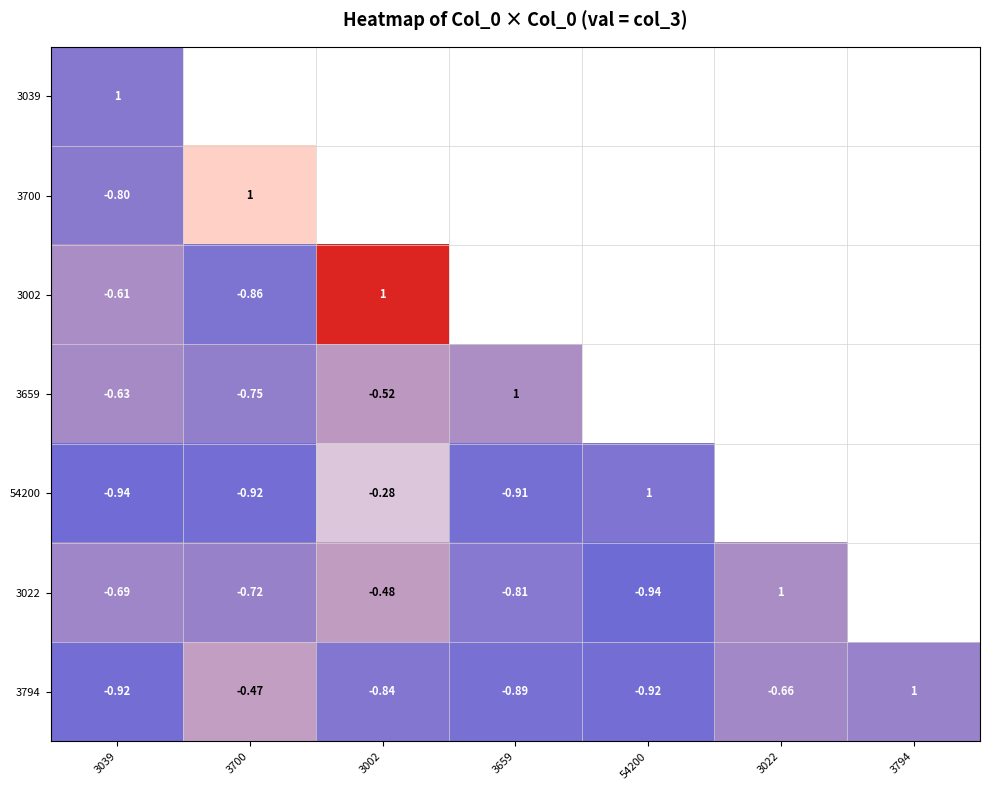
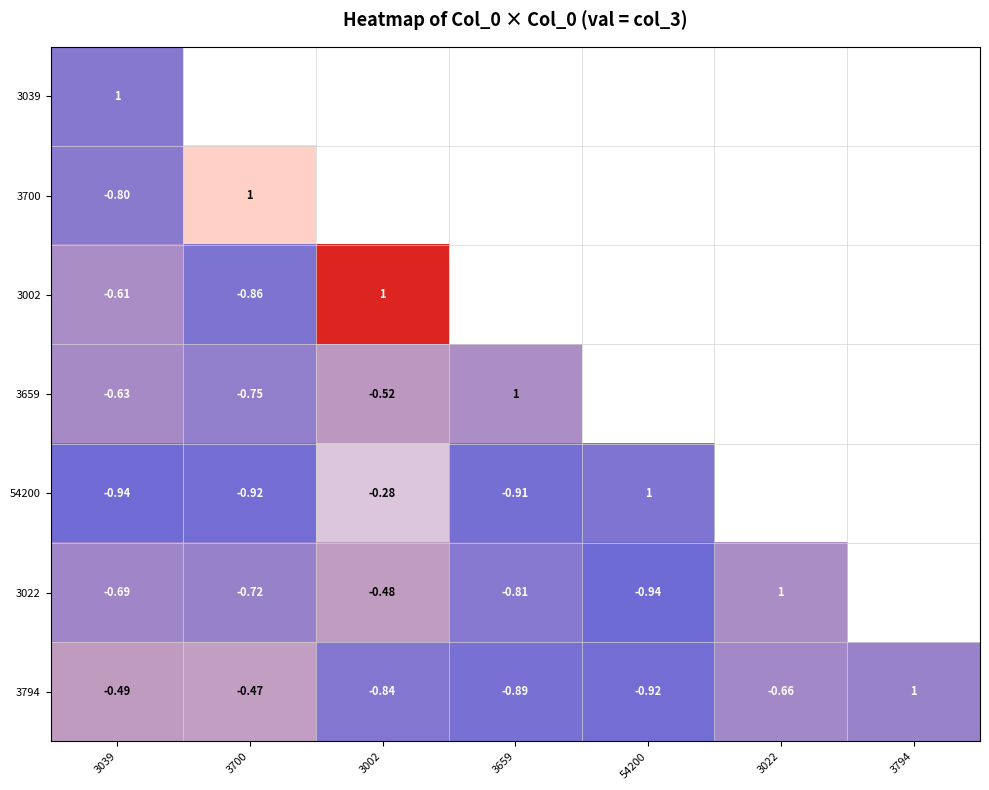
  {
    "3039": {
      "3039": 1
    },
    "3700": {
      "3039": -0.80,
      "3700": 1
    },
    "3002": {
      "3039": -0.61,
      "3700": -0.86,
      "3002": 1
    },
    "3659": {
      "3039": -0.63,
      "3700": -0.75,
      "3002": -0.52,
      "3659": 1
    },
    "54200": {
      "3039": -0.94,
      "3700": -0.92,
      "3002": -0.28,
      "3659": -0.91,
      "54200": 1
    },
    "3022": {
      "3039": -0.69,
      "3700": -0.72,
      "3002": -0.48,
      "3659": -0.81,
      "54200": -0.94,
      "3022": 1
    },
    "3794": {
-     "3039": -0.92,
+     "3039": -0.49,
      "3700": -0.47,
      "3002": -0.84,
      "3659": -0.89,
      "54200": -0.92,
      "3022": -0.66,
      "3794": 1
    }
  }
